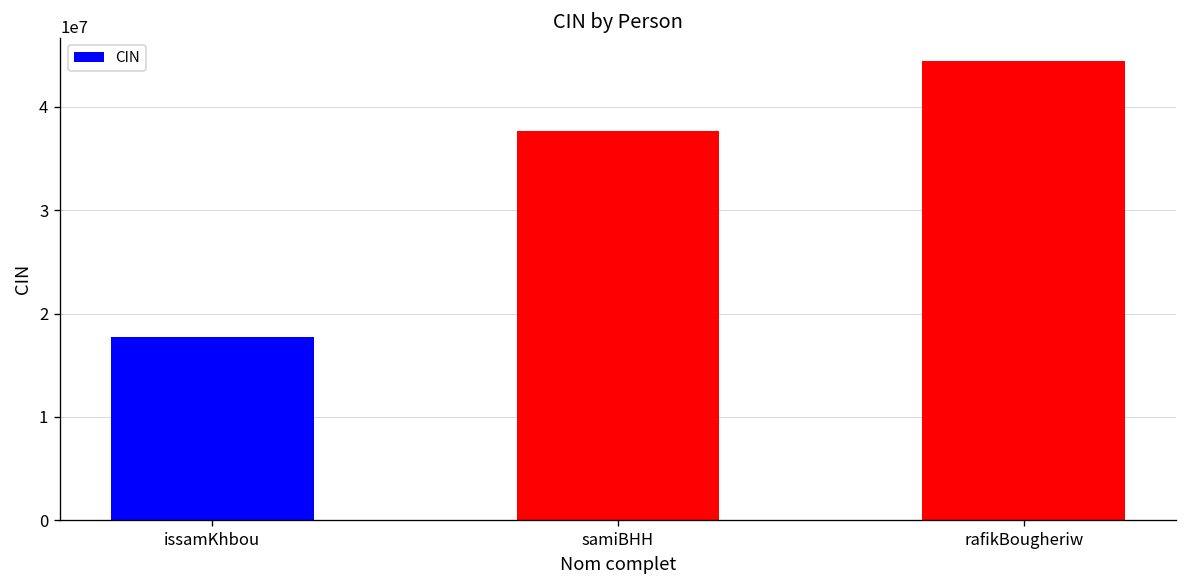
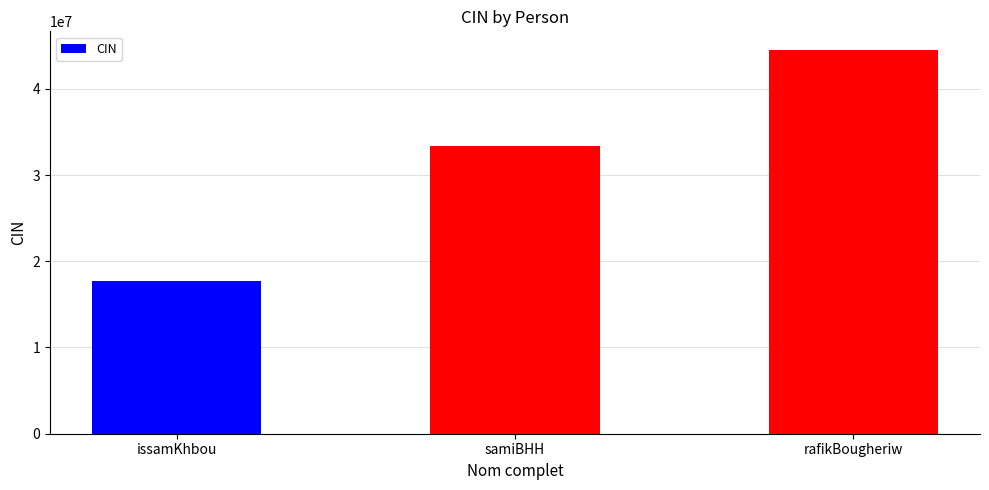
  {
    "issamKhbou": 18000000,
-   "samiBHH": 38000000,
+   "samiBHH": 33000000,
    "rafikBougheriw": 44000000
  }
